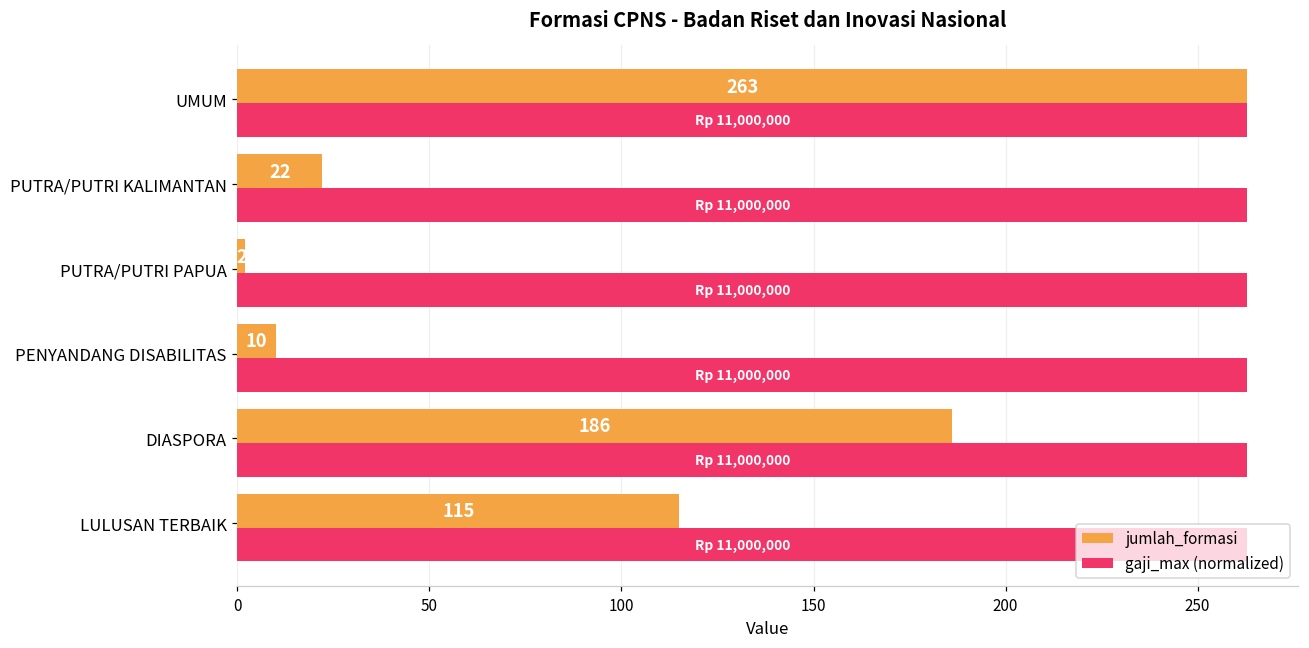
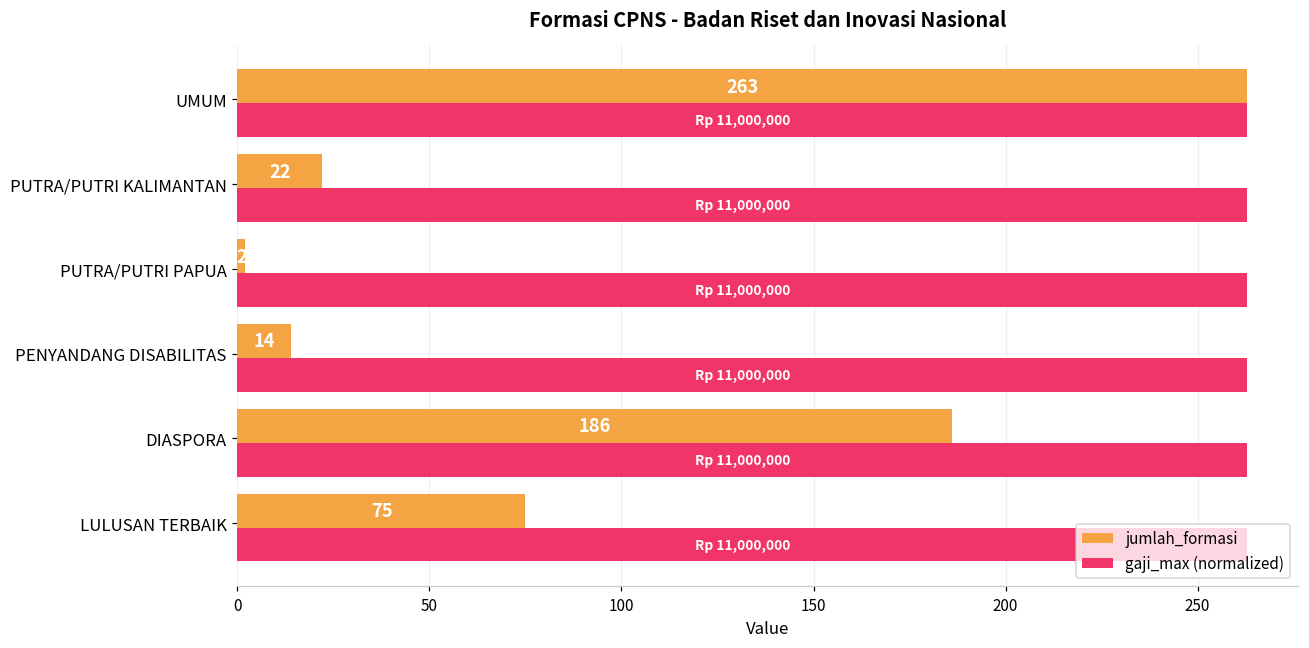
  {
    "jumlah_formasi": {
      "UMUM": 263,
      "PUTRA/PUTRI KALIMANTAN": 22,
-     "PENYANDANG DISABILITAS": 10,
+     "PENYANDANG DISABILITAS": 14,
      "DIASPORA": 186,
-     "LULUSAN TERBAIK": 115
+     "LULUSAN TERBAIK": 75
    }
  }
